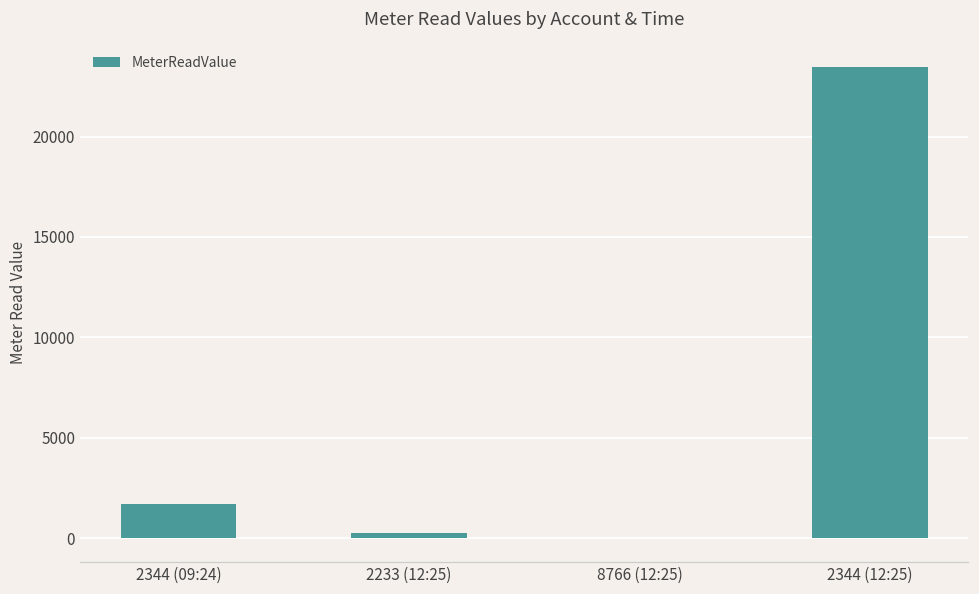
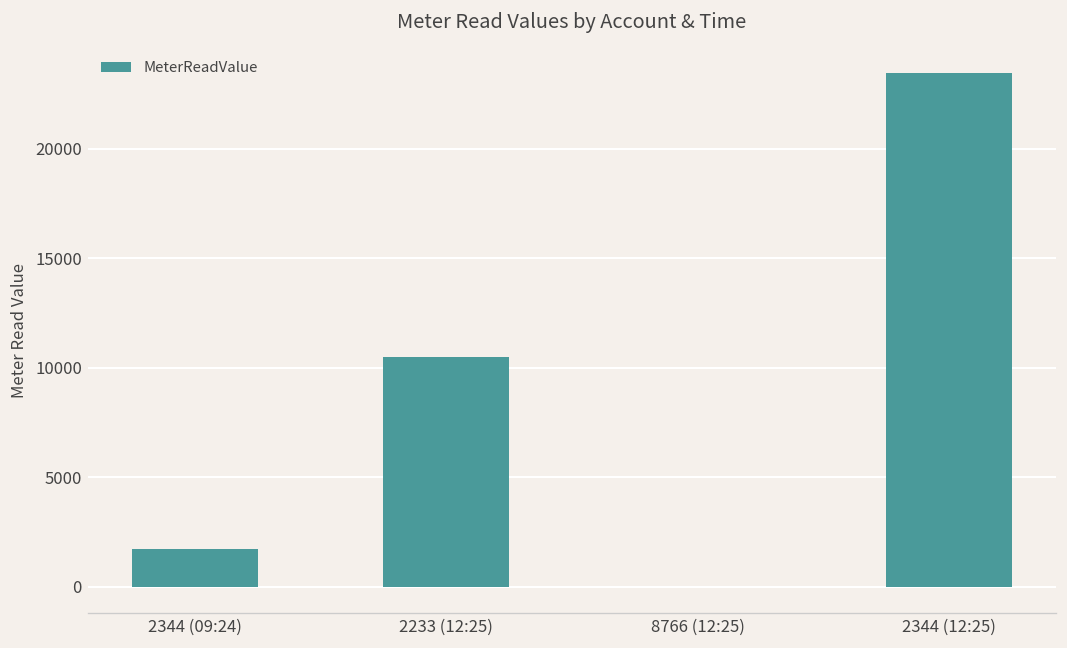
  {
    "2344 (09:24)": 1700,
-   "2233 (12:25)": 200,
+   "2233 (12:25)": 10500,
    "2344 (12:25)": 23500
  }
